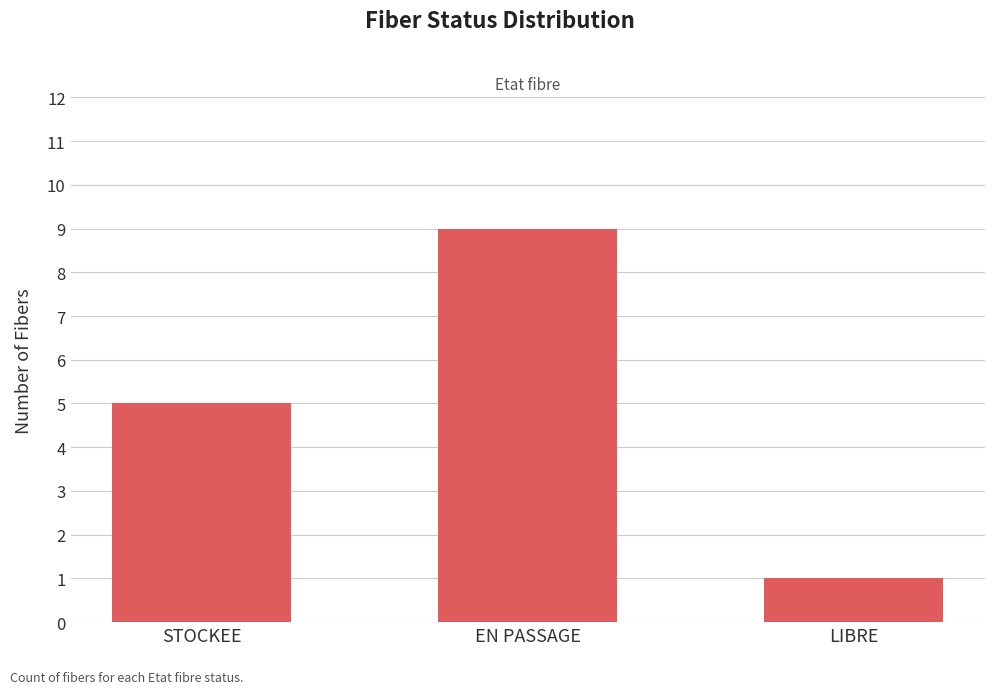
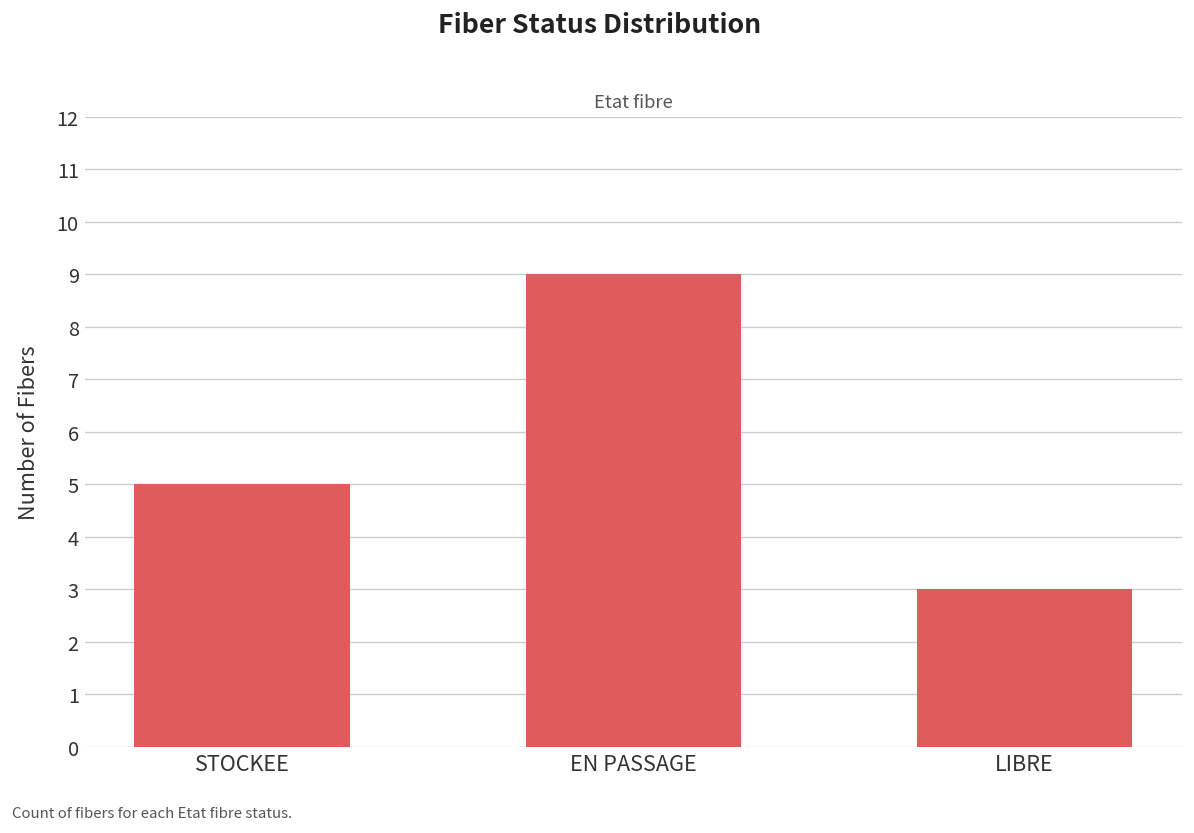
  {
    "STOCKEE": 5,
    "EN PASSAGE": 9,
-   "LIBRE": 1
+   "LIBRE": 3
  }
